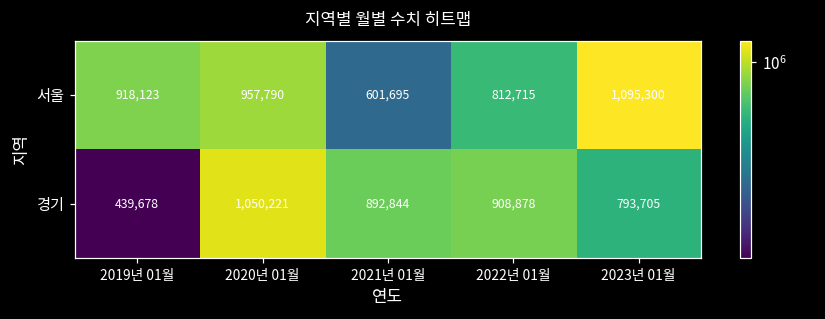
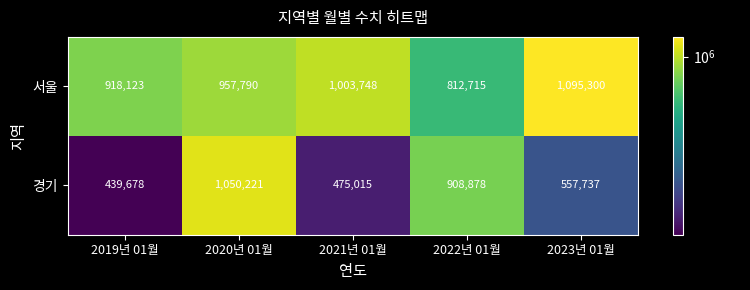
  {
    "서울": {
      "2019년 01월": "918,123",
      "2020년 01월": "957,790",
-     "2021년 01월": "601,695",
+     "2021년 01월": "1,003,748",
      "2022년 01월": "812,715",
      "2023년 01월": "1,095,300"
    },
    "경기": {
      "2019년 01월": "439,678",
      "2020년 01월": "1,050,221",
-     "2021년 01월": "892,844",
+     "2021년 01월": "475,015",
      "2022년 01월": "908,878",
-     "2023년 01월": "793,705"
+     "2023년 01월": "557,737"
    }
  }
